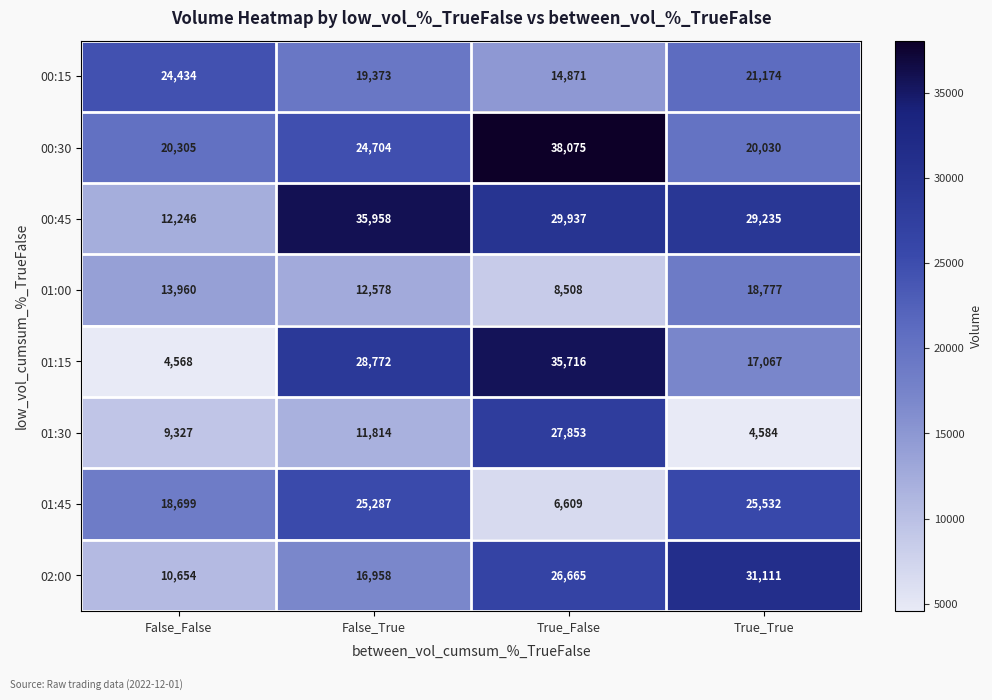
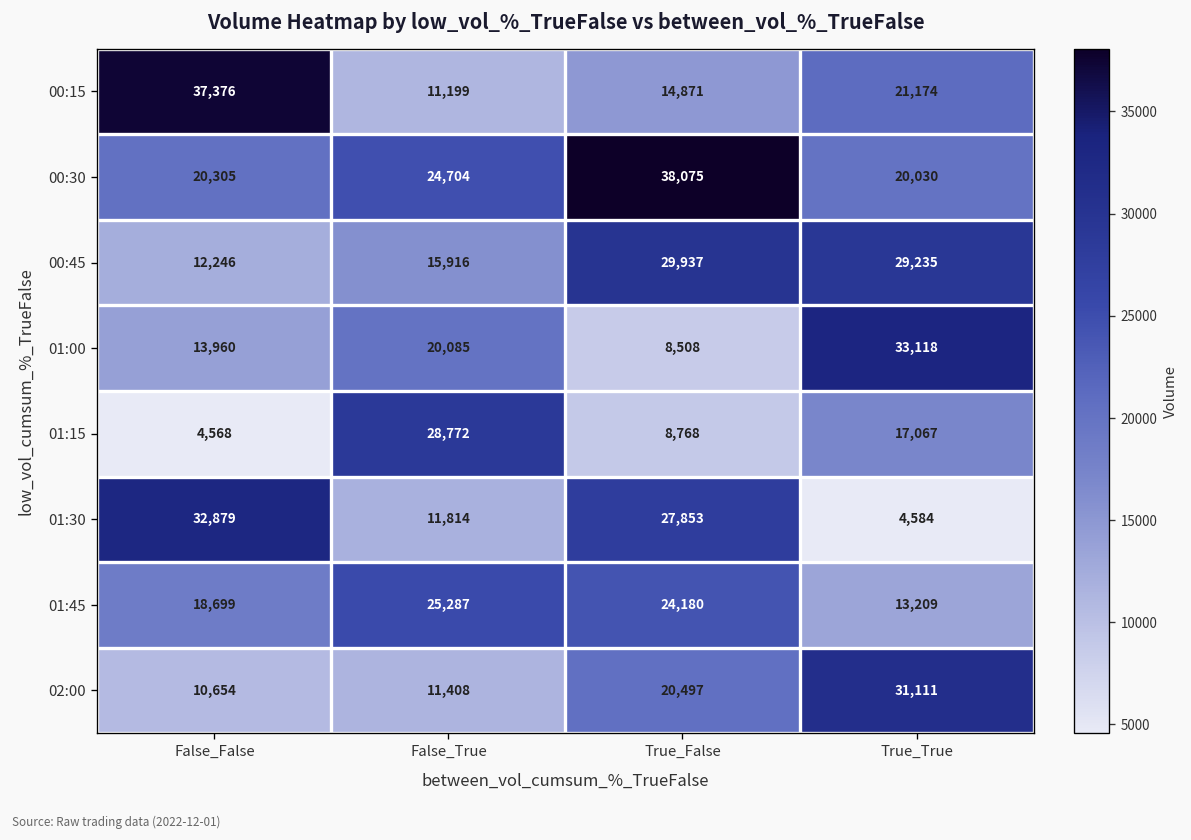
  {
    "00:15": {
-     "False_False": "24,434",
-     "False_True": "19,373",
+     "False_False": "37,376",
+     "False_True": "11,199",
      "True_False": "14,871",
      "True_True": "21,174"
    },
    "00:30": {
      "False_False": "20,305",
      "False_True": "24,704",
      "True_False": "38,075",
      "True_True": "20,030"
    },
    "00:45": {
      "False_False": "12,246",
-     "False_True": "35,958",
+     "False_True": "15,916",
      "True_False": "29,937",
      "True_True": "29,235"
    },
    "01:00": {
      "False_False": "13,960",
-     "False_True": "12,578",
+     "False_True": "20,085",
      "True_False": "8,508",
-     "True_True": "18,777"
+     "True_True": "33,118"
    },
    "01:15": {
      "False_False": "4,568",
      "False_True": "28,772",
-     "True_False": "35,716",
+     "True_False": "8,768",
      "True_True": "17,067"
    },
    "01:30": {
-     "False_False": "9,327",
+     "False_False": "32,879",
      "False_True": "11,814",
      "True_False": "27,853",
      "True_True": "4,584"
    },
    "01:45": {
      "False_False": "18,699",
      "False_True": "25,287",
-     "True_False": "6,609",
-     "True_True": "25,532"
+     "True_False": "24,180",
+     "True_True": "13,209"
    },
    "02:00": {
      "False_False": "10,654",
-     "False_True": "16,958",
-     "True_False": "26,665",
+     "False_True": "11,408",
+     "True_False": "20,497",
      "True_True": "31,111"
    }
  }
